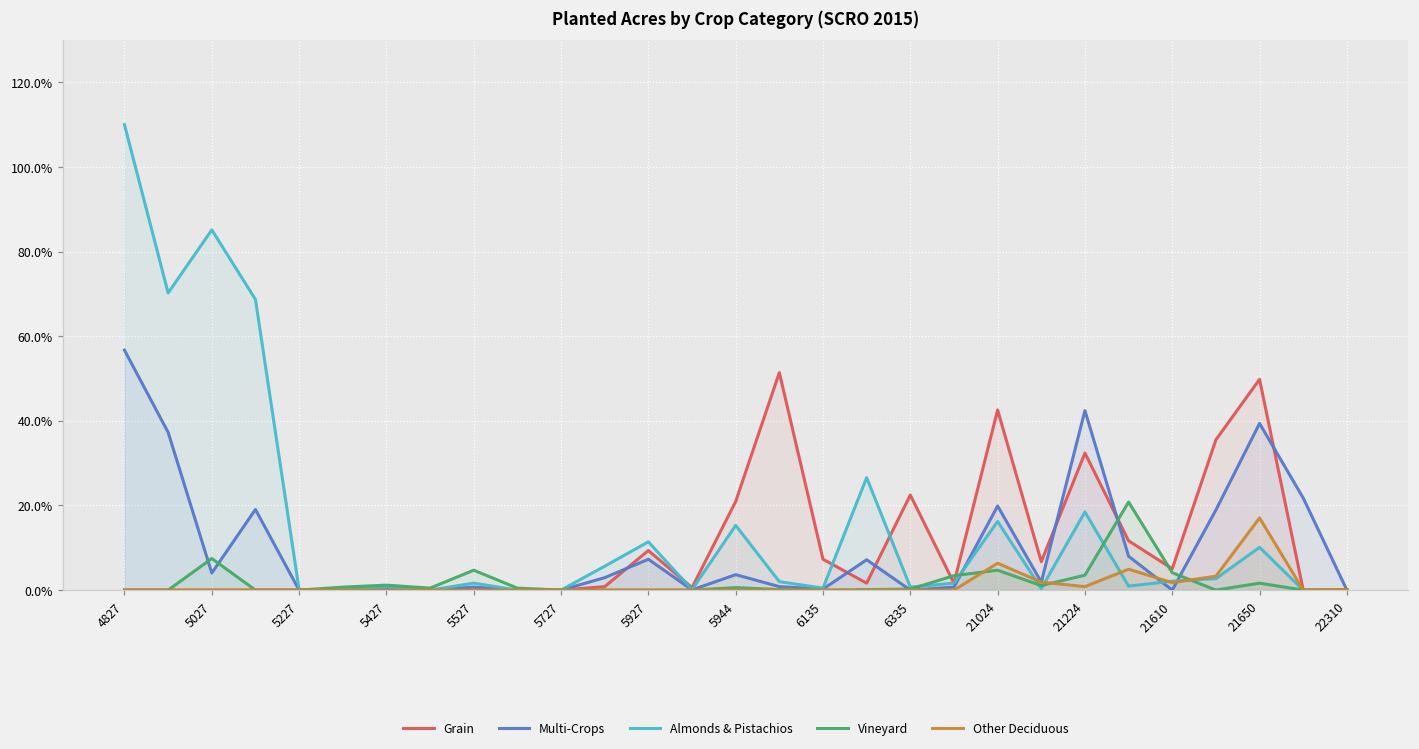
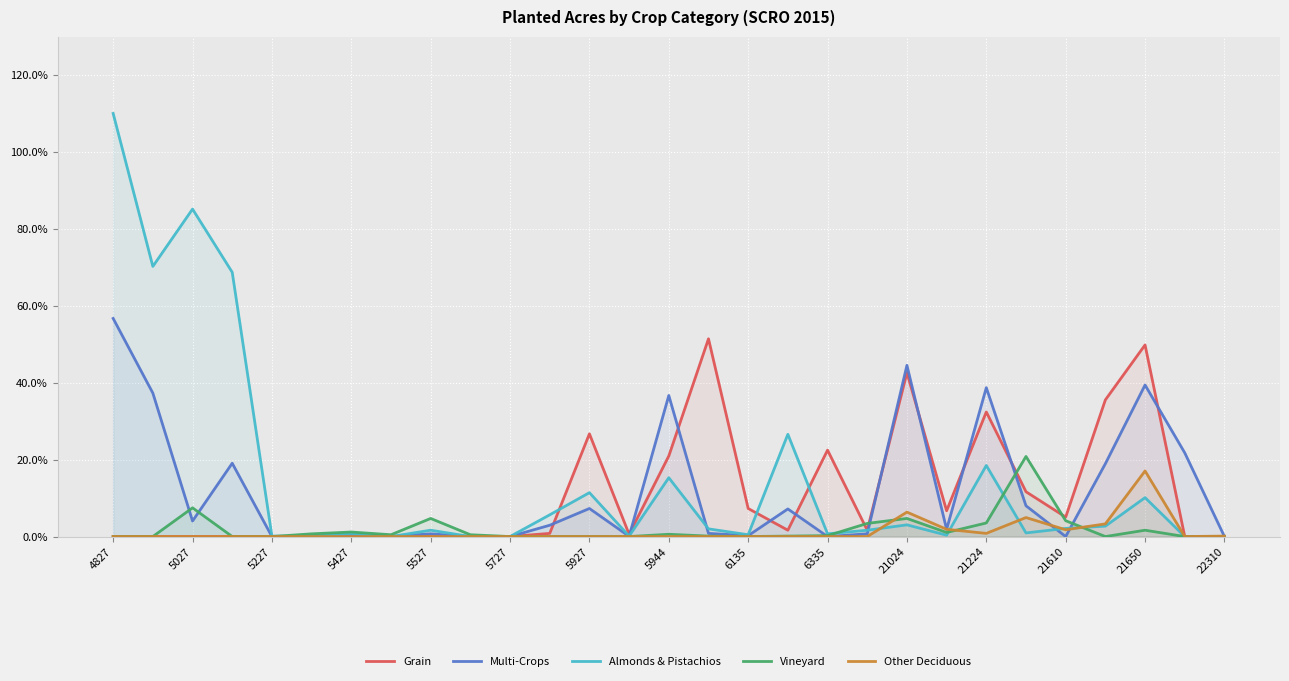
  {
    "Grain": {
-     "5927": "9%",
+     "5927": "27%",
      "5944": "21%",
      "6135": "7%",
      "6335": "22%",
      "21024": "43%",
      "21224": "32%",
      "21610": "5%",
      "21650": "50%"
    },
    "Multi-Crops": {
      "4827": "57%",
      "5027": "4%",
      "5527": "1%",
      "5927": "7%",
-     "5944": "4%",
-     "21024": "20%",
-     "21224": "42%",
+     "5944": "37%",
+     "21024": "45%",
+     "21224": "39%",
      "21610": "0%",
      "21650": "39%"
    },
    "Almonds & Pistachios": {
      "4827": "110%",
      "5027": "85%",
      "5527": "2%",
      "5927": "11%",
      "5944": "15%",
-     "21024": "16%",
+     "21024": "3%",
      "21224": "18%",
      "21650": "10%"
    },
    "Vineyard": {
      "5027": "7%",
      "5527": "5%",
      "21024": "5%",
      "21224": "4%",
      "21610": "4%",
      "21650": "2%"
    },
    "Other Deciduous": {
      "21024": "6%",
      "21224": "1%",
      "21650": "17%"
    }
  }
